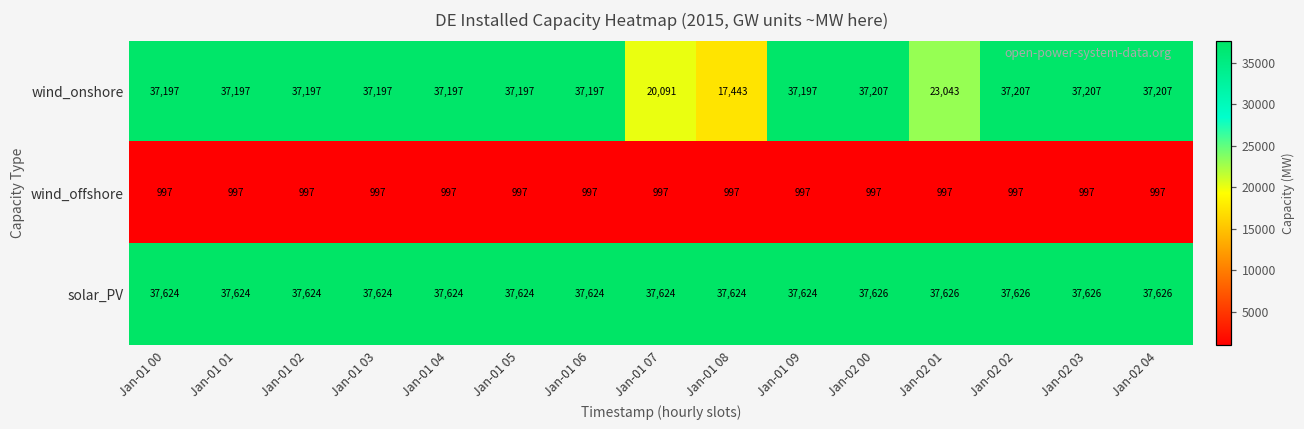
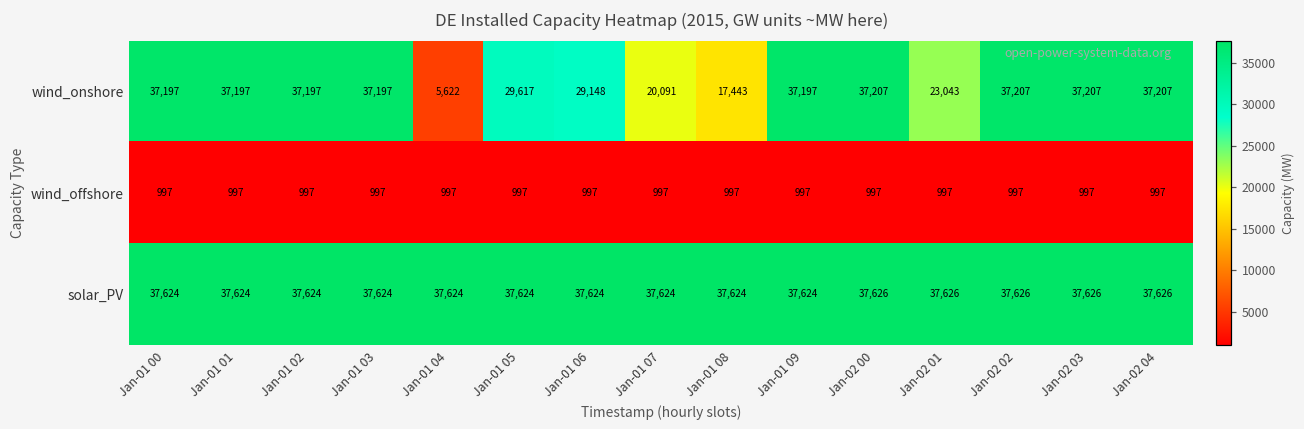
  {
    "wind_onshore": {
      "Jan-01 00": "37,197",
      "Jan-01 01": "37,197",
      "Jan-01 02": "37,197",
      "Jan-01 03": "37,197",
-     "Jan-01 04": "37,197",
-     "Jan-01 05": "37,197",
-     "Jan-01 06": "37,197",
+     "Jan-01 04": "5,622",
+     "Jan-01 05": "29,617",
+     "Jan-01 06": "29,148",
      "Jan-01 07": "20,091",
      "Jan-01 08": "17,443",
      "Jan-01 09": "37,197",
      "Jan-02 00": "37,207",
      "Jan-02 01": "23,043",
      "Jan-02 02": "37,207",
      "Jan-02 04": "37,207"
    },
    "wind_offshore": {
      "Jan-01 00": "997",
      "Jan-01 01": "997",
      "Jan-01 02": "997",
      "Jan-01 03": "997",
      "Jan-01 04": "997",
      "Jan-01 05": "997",
      "Jan-01 06": "997",
      "Jan-01 07": "997",
      "Jan-01 08": "997",
      "Jan-01 09": "997",
      "Jan-02 00": "997",
      "Jan-02 01": "997",
      "Jan-02 02": "997",
      "Jan-02 03": "997",
      "Jan-02 04": "997"
    },
    "solar_PV": {
      "Jan-01 00": "37,624",
      "Jan-01 01": "37,624",
      "Jan-01 02": "37,624",
      "Jan-01 03": "37,624",
      "Jan-01 04": "37,624",
      "Jan-01 05": "37,624",
      "Jan-01 06": "37,624",
      "Jan-01 07": "37,624",
      "Jan-01 08": "37,624",
      "Jan-01 09": "37,624",
      "Jan-02 00": "37,626",
      "Jan-02 01": "37,626",
      "Jan-02 02": "37,626",
      "Jan-02 03": "37,626",
      "Jan-02 04": "37,626"
    }
  }
